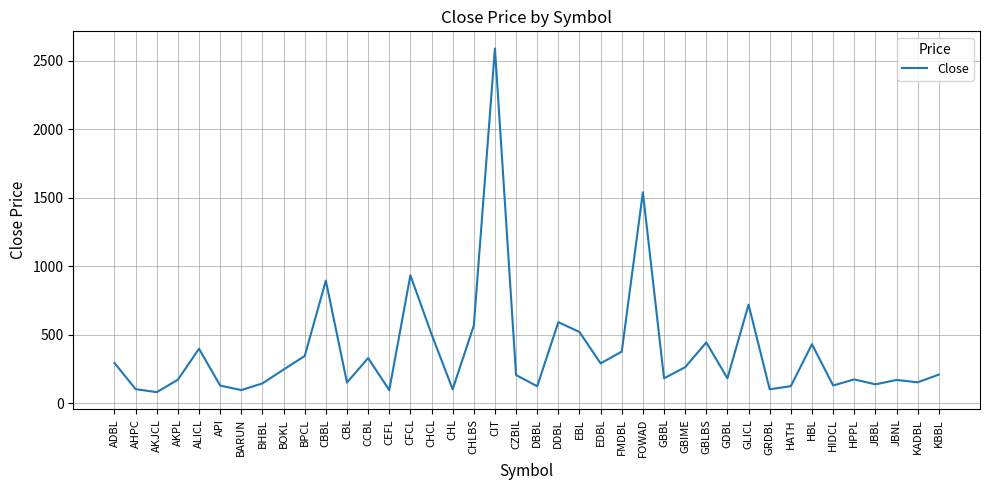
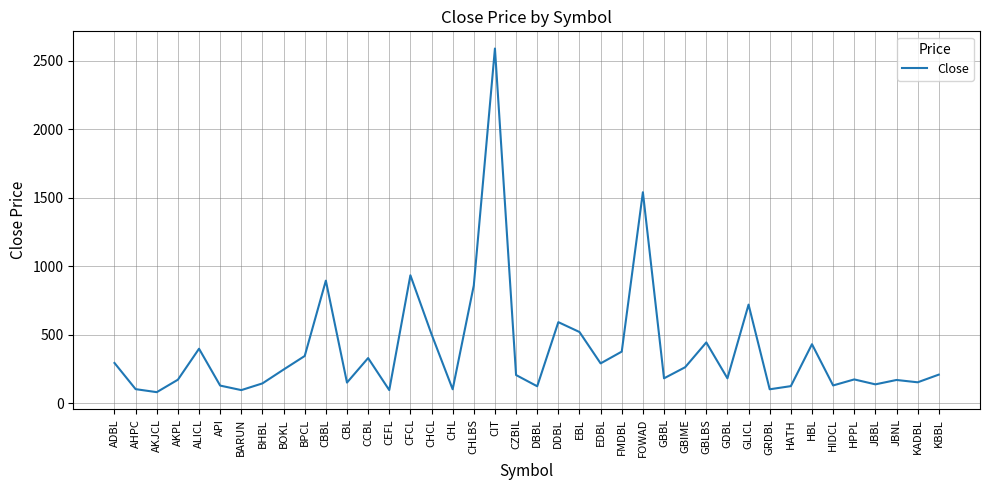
  {
    "ADBL": 290,
    "AHPC": 100,
    "AKJCL": 80,
    "AKPL": 170,
    "ALICL": 400,
    "API": 130,
    "BARUN": 100,
    "BHBL": 150,
    "BOKL": 250,
    "BPCL": 350,
    "CBBL": 900,
    "CBL": 150,
    "CCBL": 330,
    "CEFL": 100,
    "CFCL": 930,
    "CHCL": 500,
    "CHL": 100,
-   "CHLBS": 570,
+   "CHLBS": 860,
    "CIT": 2590,
    "CZBIL": 210,
    "DBBL": 120,
    "DDBL": 590,
    "EBL": 520,
    "EDBL": 290,
    "FMDBL": 380,
    "FOWAD": 1540,
    "GBBL": 180,
    "GBIME": 260,
    "GBLBS": 440,
    "GDBL": 180,
    "GLICL": 720,
    "GRDBL": 100,
    "HATH": 130,
    "HBL": 430,
    "HIDCL": 130,
    "HPPL": 170,
    "JBBL": 140,
    "JBNL": 170,
    "KADBL": 150,
    "KBBL": 210
  }
